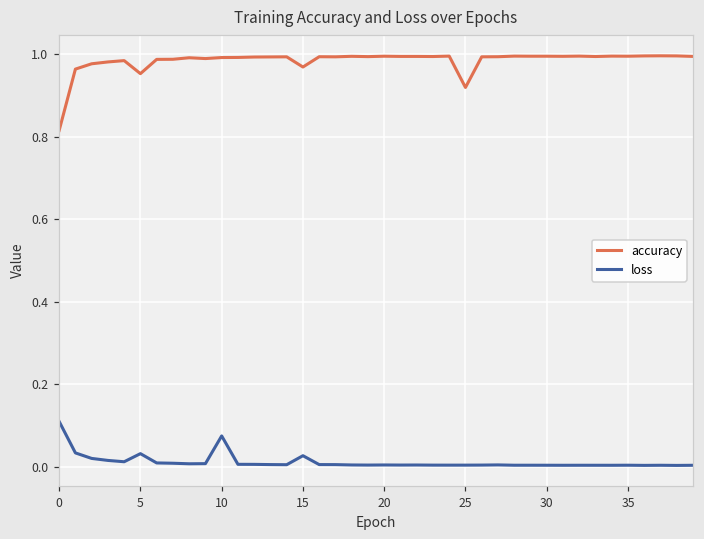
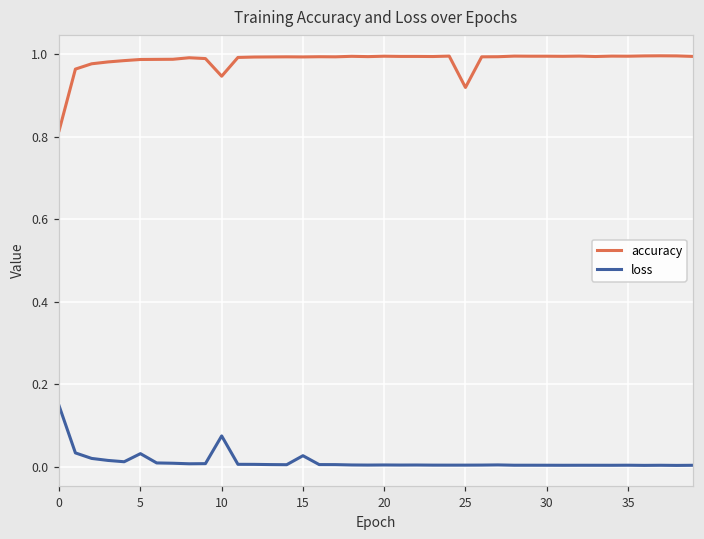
  {
    "accuracy": {
      "0": 0.82,
-     "5": 0.95,
-     "10": 0.99,
-     "15": 0.97,
+     "5": 0.99,
+     "10": 0.95,
+     "15": 0.99,
      "20": 1.00,
      "25": 0.92,
      "30": 1.00,
      "35": 1.00
    },
    "loss": {
-     "0": 0.11,
+     "0": 0.15,
      "5": 0.03,
      "10": 0.08,
      "15": 0.03,
      "20": 0.00,
      "25": 0.00,
      "30": 0.00,
      "35": 0.00
    }
  }
